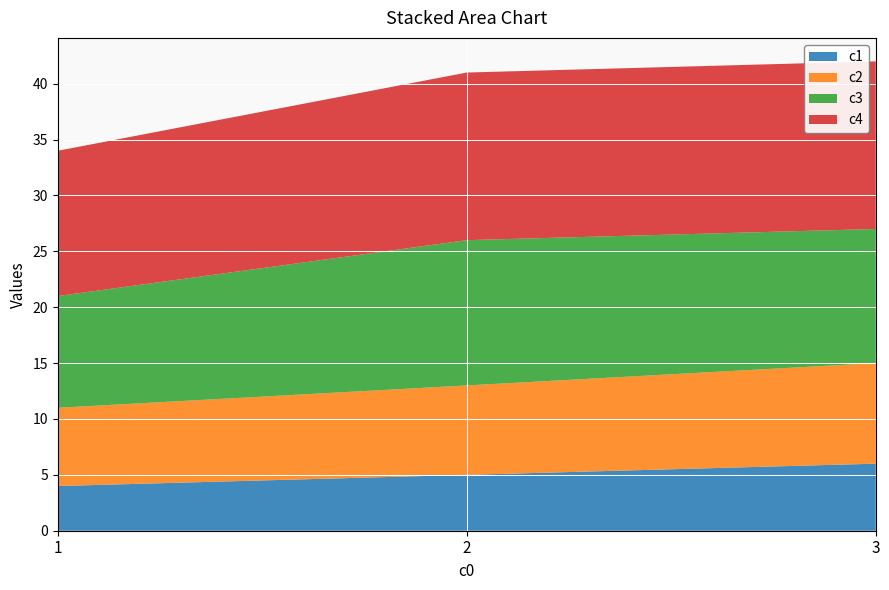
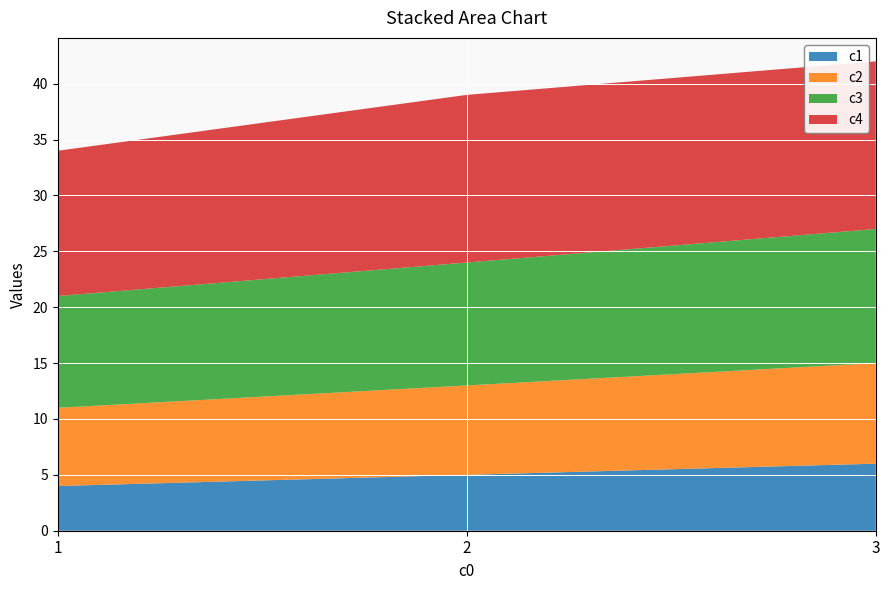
  {
    "c1": {
      "1": 4,
      "2": 5,
      "3": 6
    },
    "c2": {
      "1": 7,
      "2": 8,
      "3": 9
    },
    "c3": {
      "1": 10,
-     "2": 13,
+     "2": 11,
      "3": 12
    },
    "c4": {
      "1": 13,
      "2": 15,
      "3": 15
    }
  }
